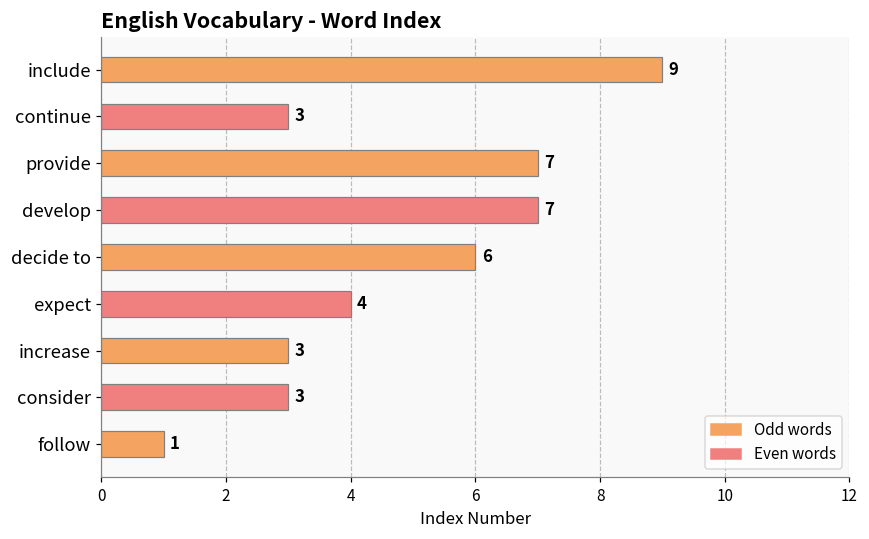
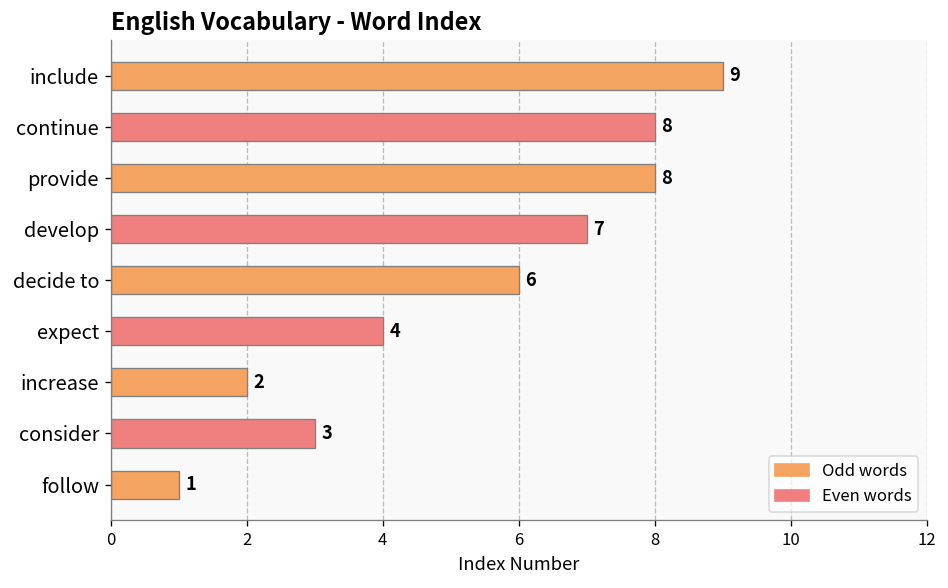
  {
    "include": 9,
-   "continue": 3,
-   "provide": 7,
+   "continue": 8,
+   "provide": 8,
    "develop": 7,
    "decide to": 6,
    "expect": 4,
-   "increase": 3,
+   "increase": 2,
    "consider": 3,
    "follow": 1
  }
